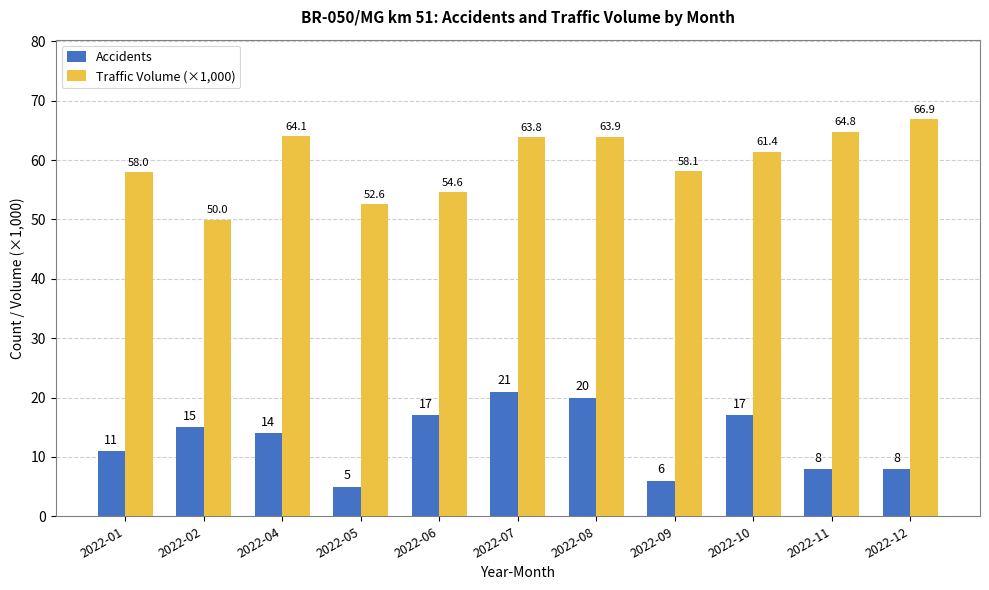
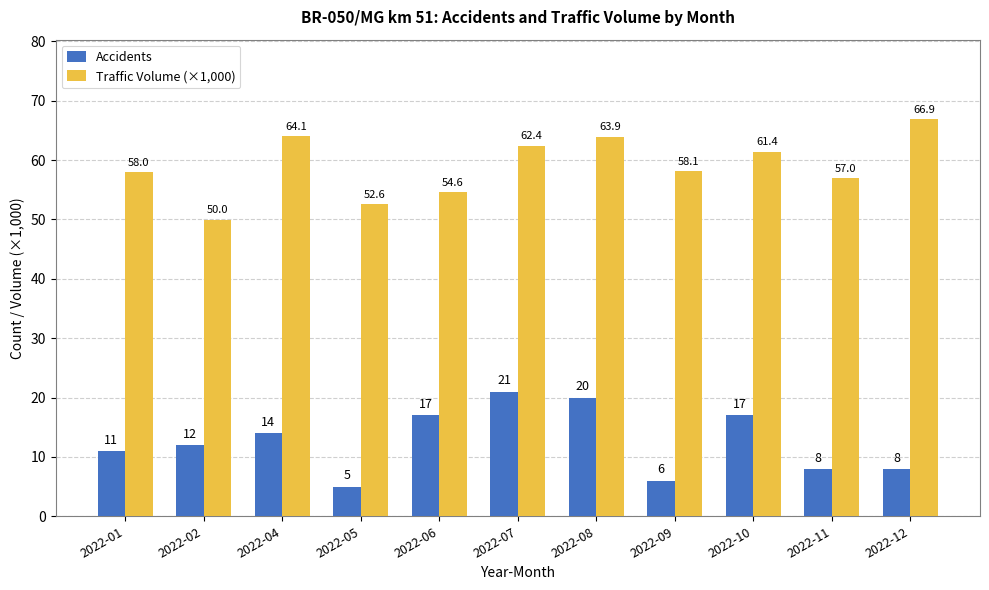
  {
    "Accidents": {
      "2022-01": 11,
-     "2022-02": 15,
+     "2022-02": 12,
      "2022-04": 14,
      "2022-05": 5,
      "2022-06": 17,
      "2022-07": 21,
      "2022-08": 20,
      "2022-09": 6,
      "2022-10": 17,
      "2022-11": 8,
      "2022-12": 8
    },
    "Traffic Volume (×1,000)": {
      "2022-01": 58.0,
      "2022-02": 50.0,
      "2022-04": 64.1,
      "2022-05": 52.6,
      "2022-06": 54.6,
-     "2022-07": 63.8,
+     "2022-07": 62.4,
      "2022-08": 63.9,
      "2022-09": 58.1,
      "2022-10": 61.4,
-     "2022-11": 64.8,
+     "2022-11": 57.0,
      "2022-12": 66.9
    }
  }
